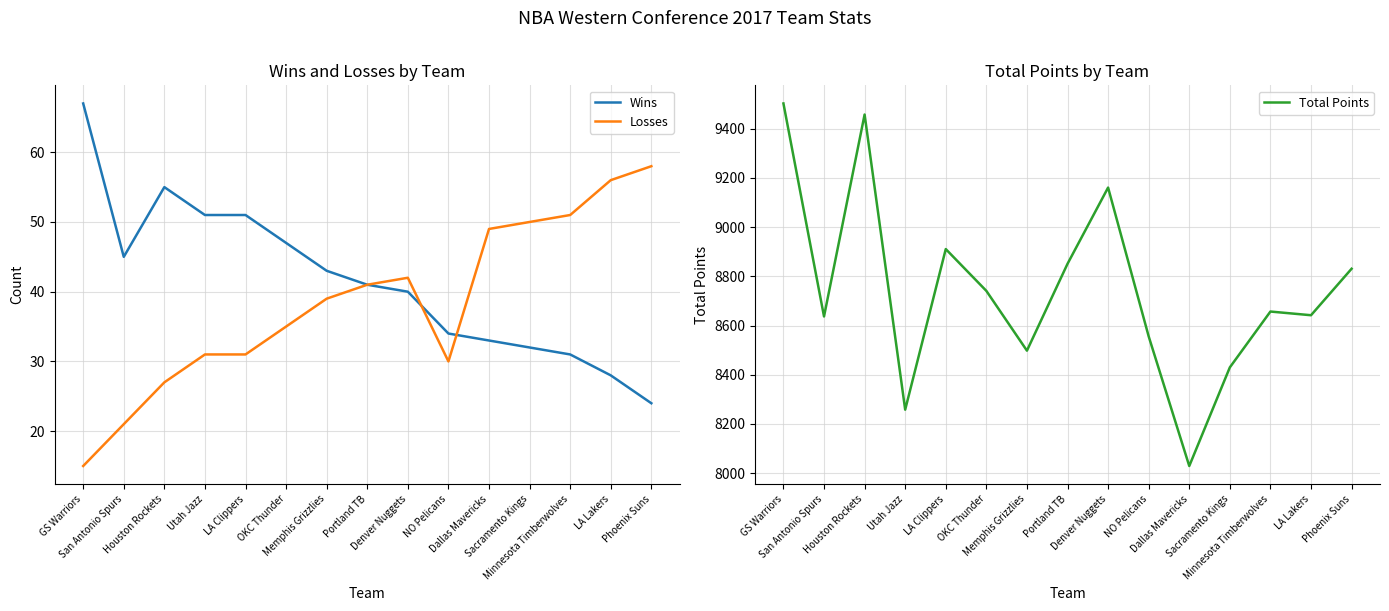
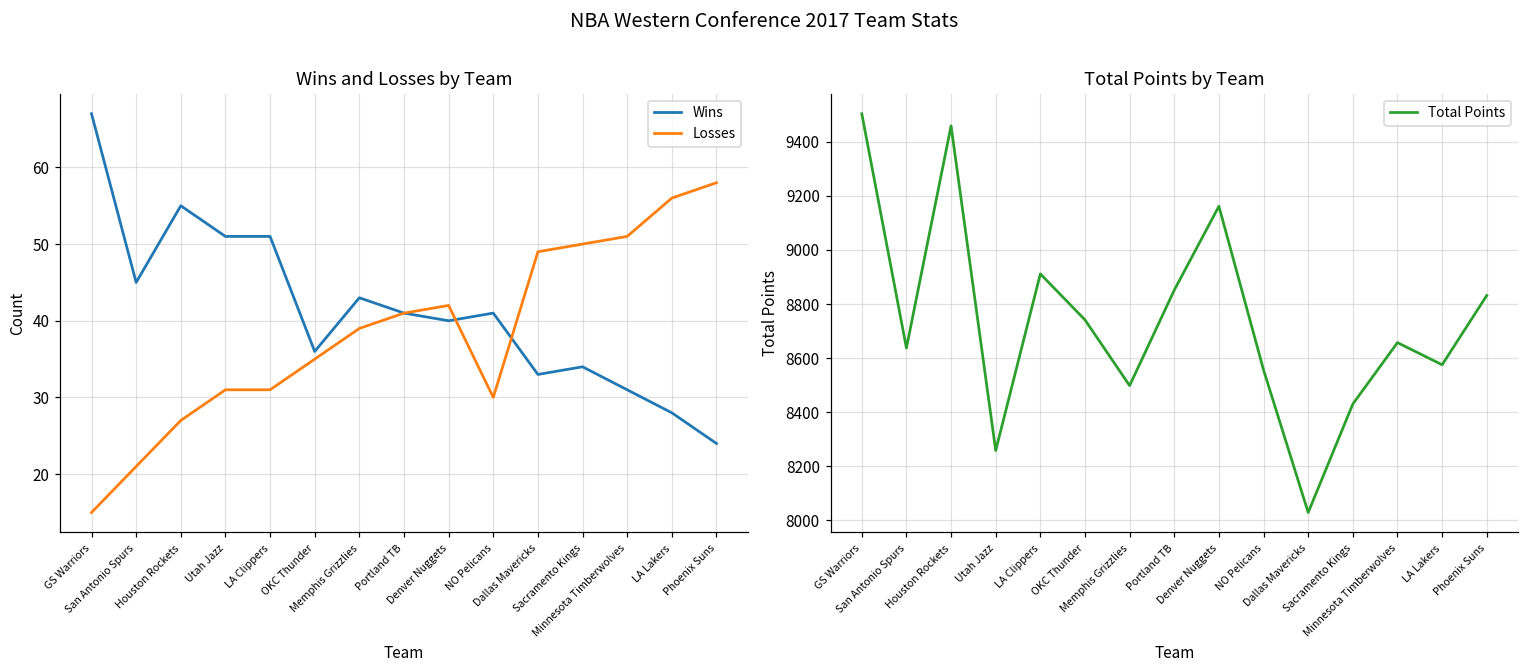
  {
    "Wins and Losses by Team": {
      "Wins": {
        "GS Warriors": 67,
        "San Antonio Spurs": 45,
        "Houston Rockets": 55,
        "Utah Jazz": 51,
        "LA Clippers": 51,
-       "OKC Thunder": 47,
+       "OKC Thunder": 36,
        "Memphis Grizzlies": 43,
        "Denver Nuggets": 40,
-       "NO Pelicans": 34,
+       "NO Pelicans": 41,
        "Dallas Mavericks": 33,
-       "Sacramento Kings": 32,
+       "Sacramento Kings": 34,
        "Minnesota Timberwolves": 31,
        "LA Lakers": 28,
        "Phoenix Suns": 24
      },
      "Losses": {
        "GS Warriors": 15,
        "San Antonio Spurs": 21,
        "Houston Rockets": 27,
        "Utah Jazz": 31,
        "LA Clippers": 31,
        "OKC Thunder": 35,
        "Memphis Grizzlies": 39,
        "Denver Nuggets": 42,
        "NO Pelicans": 30,
        "Dallas Mavericks": 49,
        "Sacramento Kings": 50,
        "Minnesota Timberwolves": 51,
        "LA Lakers": 56,
        "Phoenix Suns": 58
      }
    },
    "Total Points by Team": {
      "GS Warriors": 9500,
      "San Antonio Spurs": 8640,
      "Houston Rockets": 9460,
      "Utah Jazz": 8260,
      "LA Clippers": 8910,
      "OKC Thunder": 8740,
      "Memphis Grizzlies": 8500,
      "Portland TB": 8850,
      "Denver Nuggets": 9160,
      "NO Pelicans": 8560,
      "Dallas Mavericks": 8030,
      "Sacramento Kings": 8430,
      "Minnesota Timberwolves": 8660,
-     "LA Lakers": 8640,
+     "LA Lakers": 8580,
      "Phoenix Suns": 8830
    }
  }
